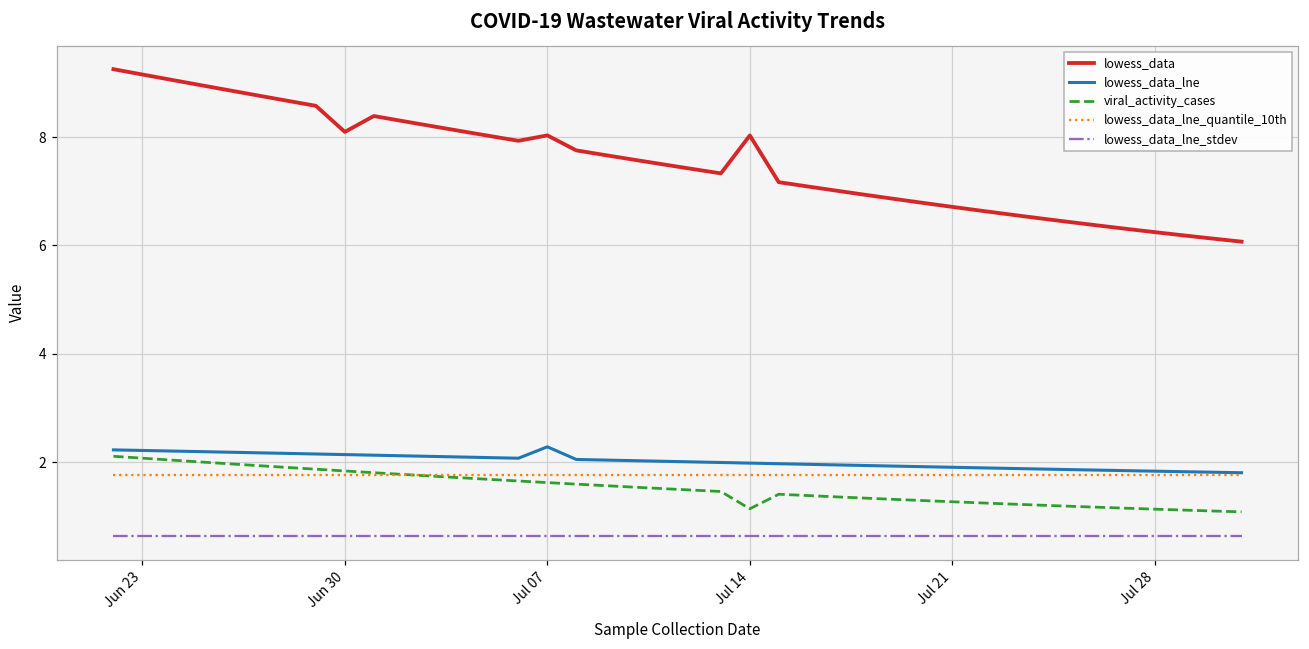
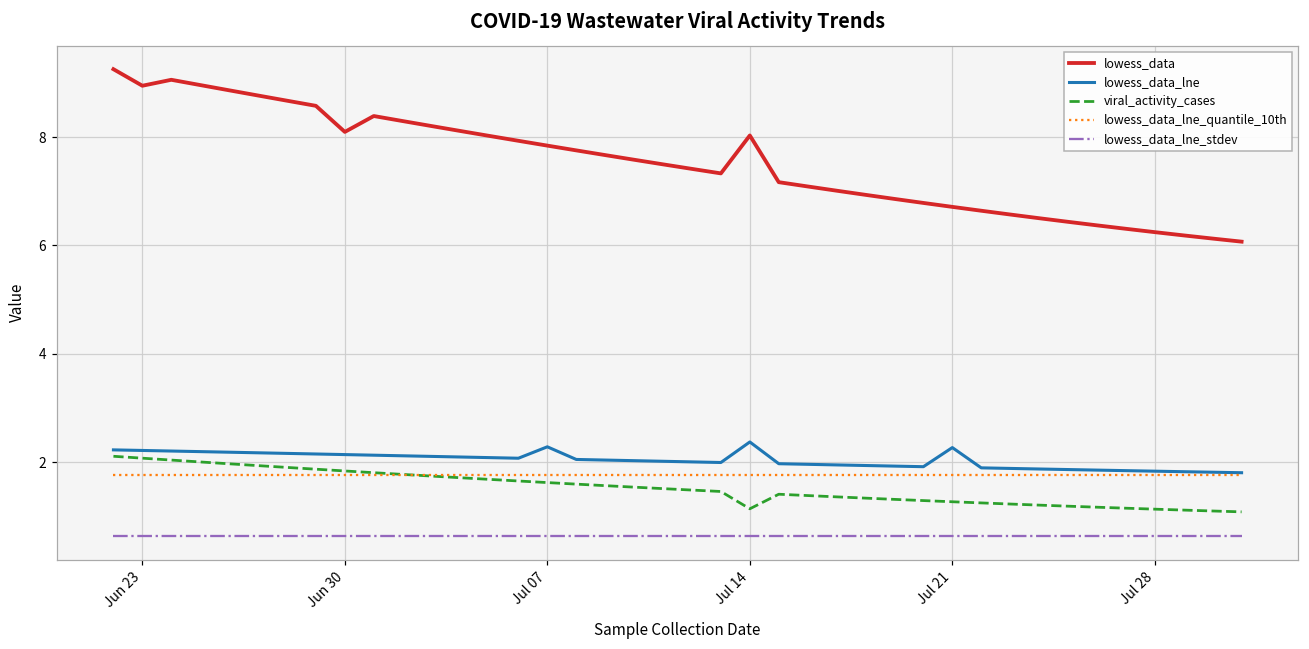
  {
    "lowess_data": {
-     "Jun 23": 9.2,
+     "Jun 23": 8.9,
      "Jun 30": 8.1,
-     "Jul 07": 8.0,
+     "Jul 07": 7.8,
      "Jul 14": 8.0,
      "Jul 21": 6.7,
      "Jul 28": 6.2
    },
    "lowess_data_lne": {
      "Jun 23": 2.2,
      "Jun 30": 2.1,
      "Jul 07": 2.3,
-     "Jul 14": 2.0,
-     "Jul 21": 1.9,
+     "Jul 14": 2.4,
+     "Jul 21": 2.3,
      "Jul 28": 1.8
    },
    "viral_activity_cases": {
      "Jun 23": 2.1,
      "Jun 30": 1.8,
      "Jul 07": 1.6,
      "Jul 14": 1.1,
      "Jul 21": 1.3,
      "Jul 28": 1.1
    },
    "lowess_data_lne_quantile_10th": {
      "Jun 23": 1.8,
      "Jun 30": 1.8,
      "Jul 07": 1.8,
      "Jul 14": 1.8,
      "Jul 21": 1.8,
      "Jul 28": 1.8
    },
    "lowess_data_lne_stdev": {
      "Jun 23": 0.6,
      "Jun 30": 0.6,
      "Jul 07": 0.6,
      "Jul 14": 0.6,
      "Jul 21": 0.6,
      "Jul 28": 0.6
    }
  }
